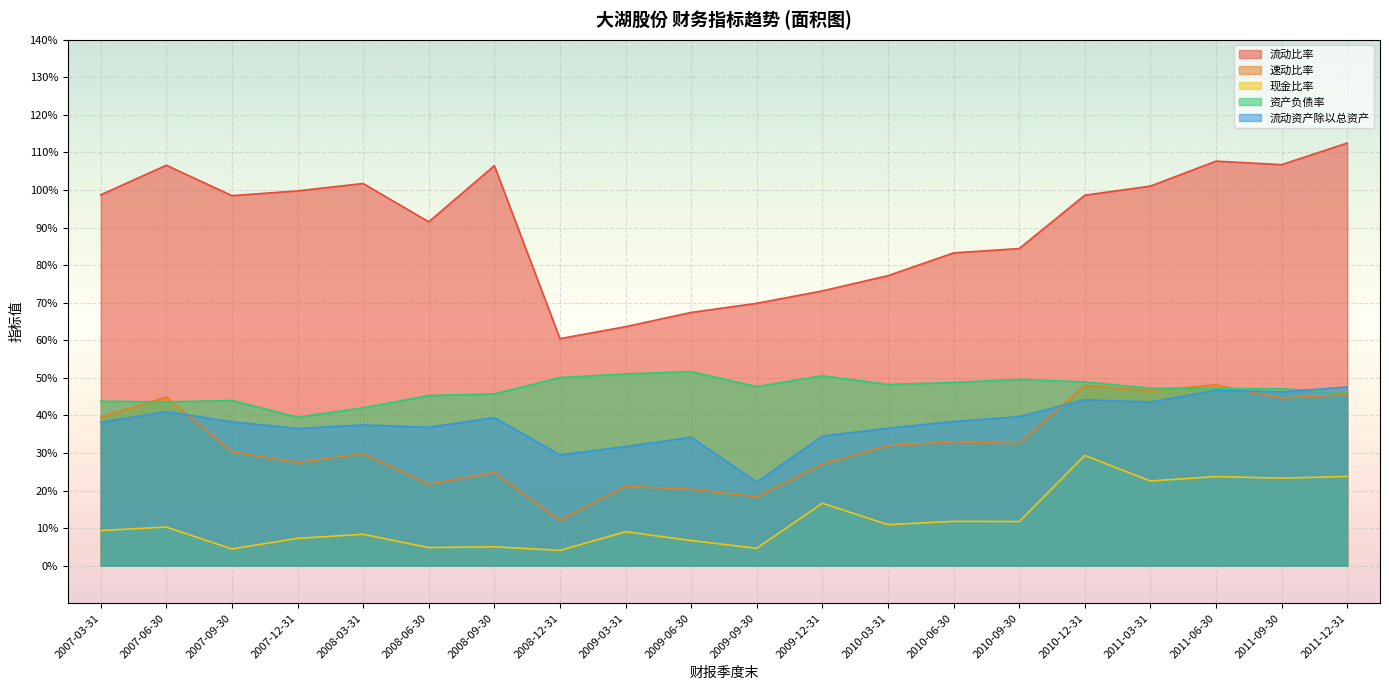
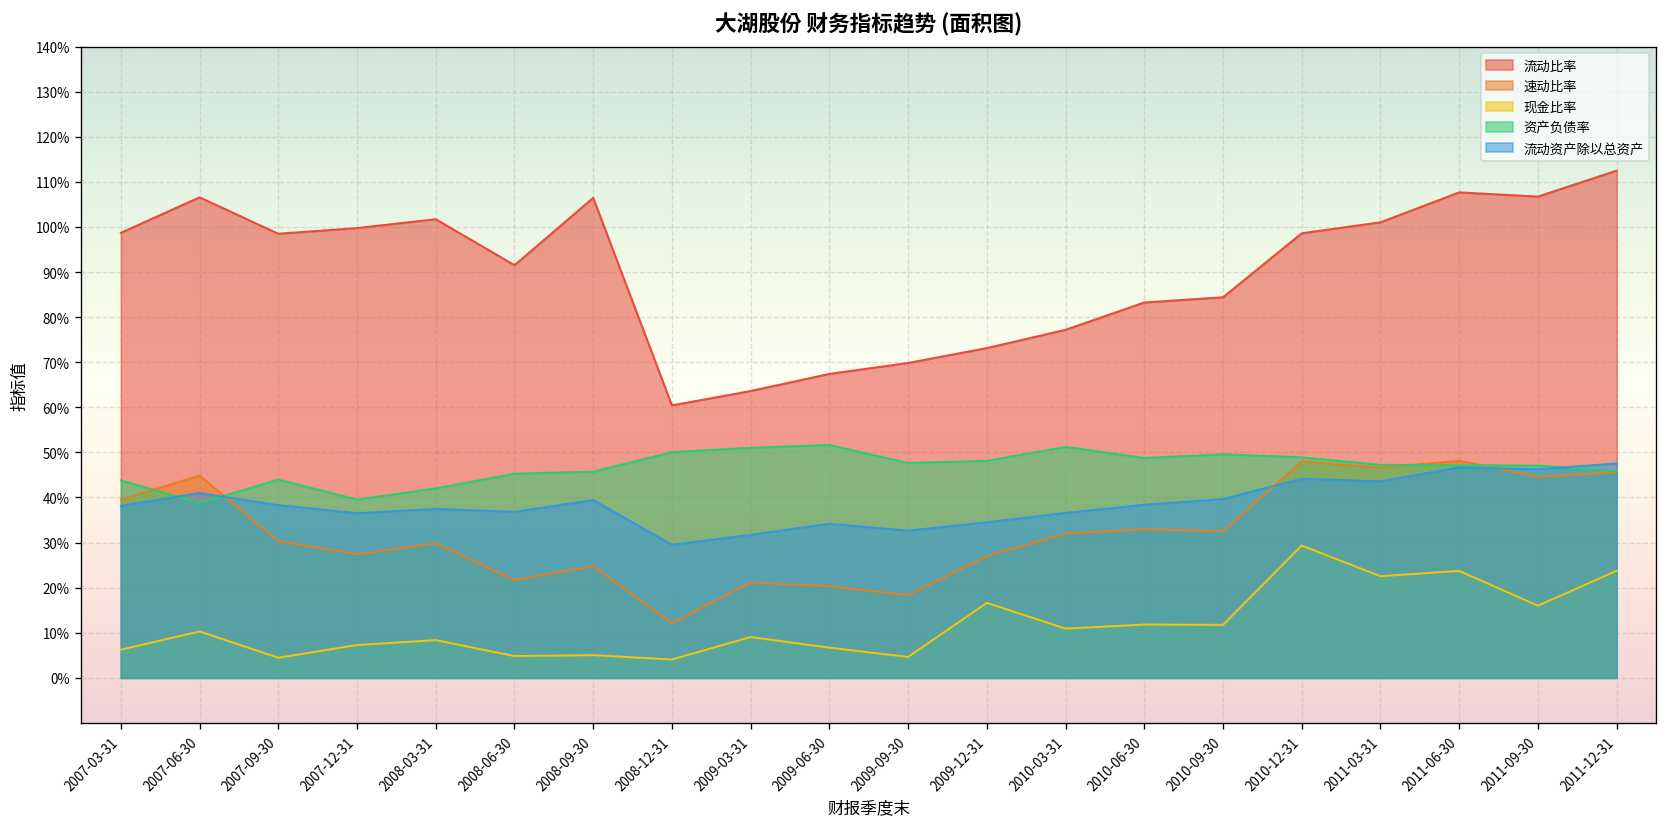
  {
    "现金比率": {
-     "2007-03-31": "9%",
+     "2007-03-31": "6%",
      "2007-06-30": "10%",
      "2007-09-30": "4%",
      "2007-12-31": "7%",
      "2008-03-31": "8%",
      "2008-06-30": "5%",
      "2008-09-30": "5%",
      "2008-12-31": "4%",
      "2009-03-31": "9%",
      "2009-06-30": "7%",
      "2009-09-30": "5%",
      "2009-12-31": "17%",
      "2010-03-31": "11%",
      "2010-06-30": "12%",
      "2010-09-30": "12%",
      "2010-12-31": "29%",
      "2011-03-31": "23%",
      "2011-06-30": "24%",
-     "2011-09-30": "23%",
+     "2011-09-30": "16%",
      "2011-12-31": "24%"
    },
    "资产负债率": {
      "2007-03-31": "44%",
-     "2007-06-30": "44%",
+     "2007-06-30": "39%",
      "2007-09-30": "44%",
      "2007-12-31": "40%",
      "2008-03-31": "42%",
      "2008-06-30": "45%",
      "2008-09-30": "46%",
      "2008-12-31": "50%",
      "2009-03-31": "51%",
      "2009-06-30": "52%",
      "2009-09-30": "48%",
-     "2009-12-31": "51%",
-     "2010-03-31": "48%",
+     "2009-12-31": "48%",
+     "2010-03-31": "51%",
      "2010-06-30": "49%",
      "2010-09-30": "50%",
      "2010-12-31": "49%",
      "2011-09-30": "47%"
    },
    "流动资产除以总资产": {
      "2007-03-31": "38%",
      "2007-06-30": "41%",
      "2007-09-30": "38%",
      "2007-12-31": "37%",
      "2008-03-31": "37%",
      "2008-06-30": "37%",
      "2008-09-30": "39%",
      "2008-12-31": "30%",
      "2009-03-31": "32%",
      "2009-06-30": "34%",
-     "2009-09-30": "22%",
+     "2009-09-30": "33%",
      "2009-12-31": "34%",
      "2010-03-31": "37%",
      "2010-06-30": "38%",
      "2010-09-30": "40%",
      "2010-12-31": "44%",
      "2011-03-31": "44%",
      "2011-09-30": "46%",
      "2011-12-31": "48%"
    }
  }
